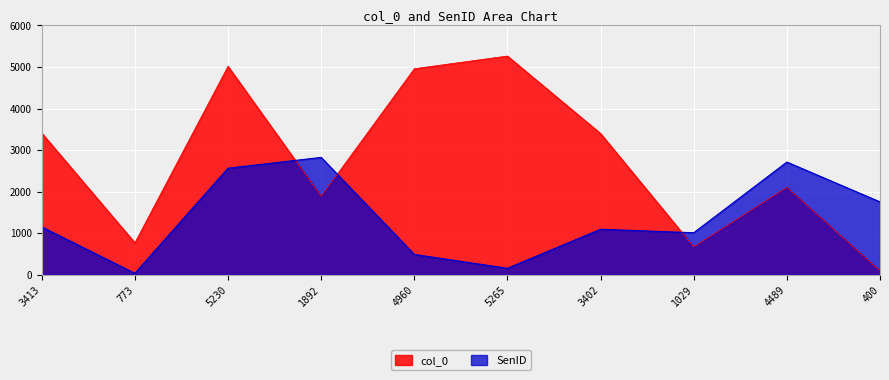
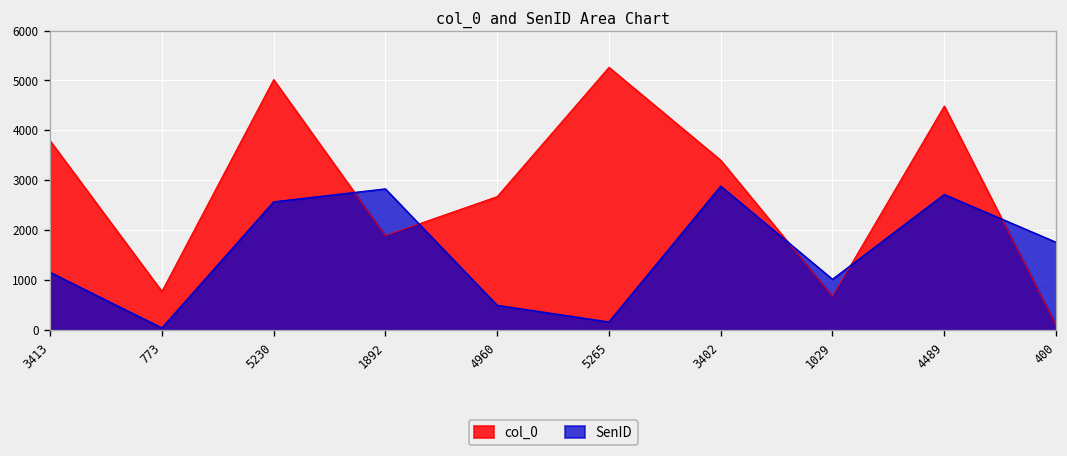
  {
    "col_0": {
-     "3413": 3400,
+     "3413": 3800,
      "773": 800,
      "5230": 5000,
      "1892": 1900,
-     "4960": 5000,
+     "4960": 2700,
      "5265": 5300,
      "3402": 3400,
      "1029": 700,
-     "4489": 2100,
+     "4489": 4500,
      "400": 100
    },
    "SenID": {
      "3413": 1200,
      "773": 0,
      "5230": 2600,
      "1892": 2800,
      "4960": 500,
      "5265": 200,
-     "3402": 1100,
+     "3402": 2900,
      "1029": 1000,
      "4489": 2700,
      "400": 1800
    }
  }
